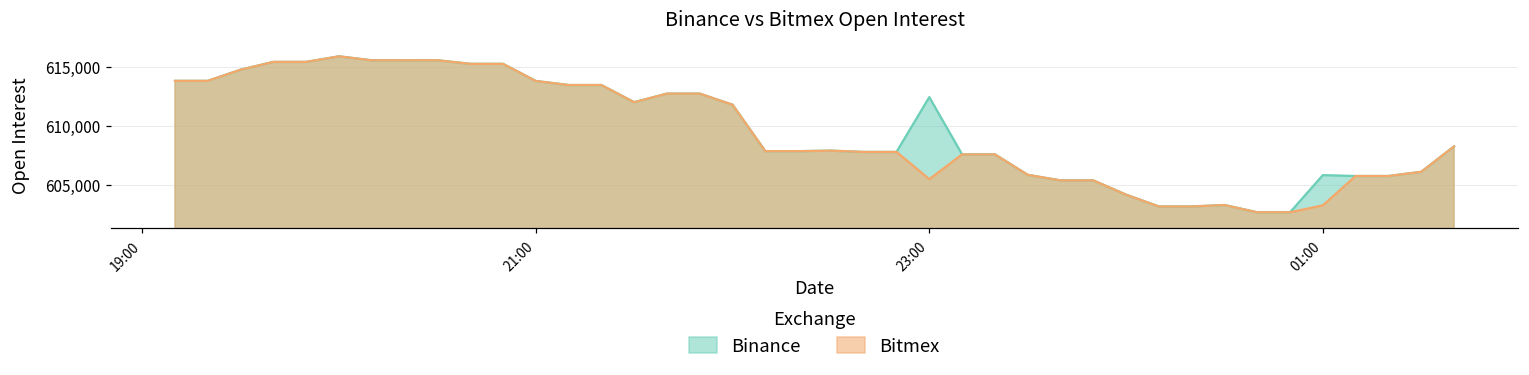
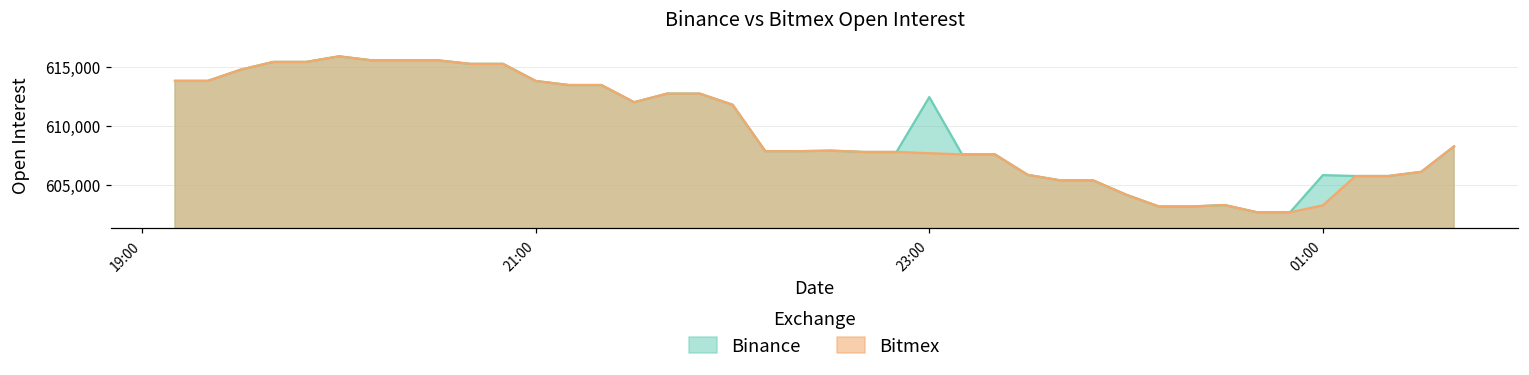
  {
    "Binance": {
      "23:00": "612,400",
      "01:00": "605,800"
    },
    "Bitmex": {
-     "23:00": "605,500",
+     "23:00": "607,700",
      "01:00": "603,200"
    }
  }
